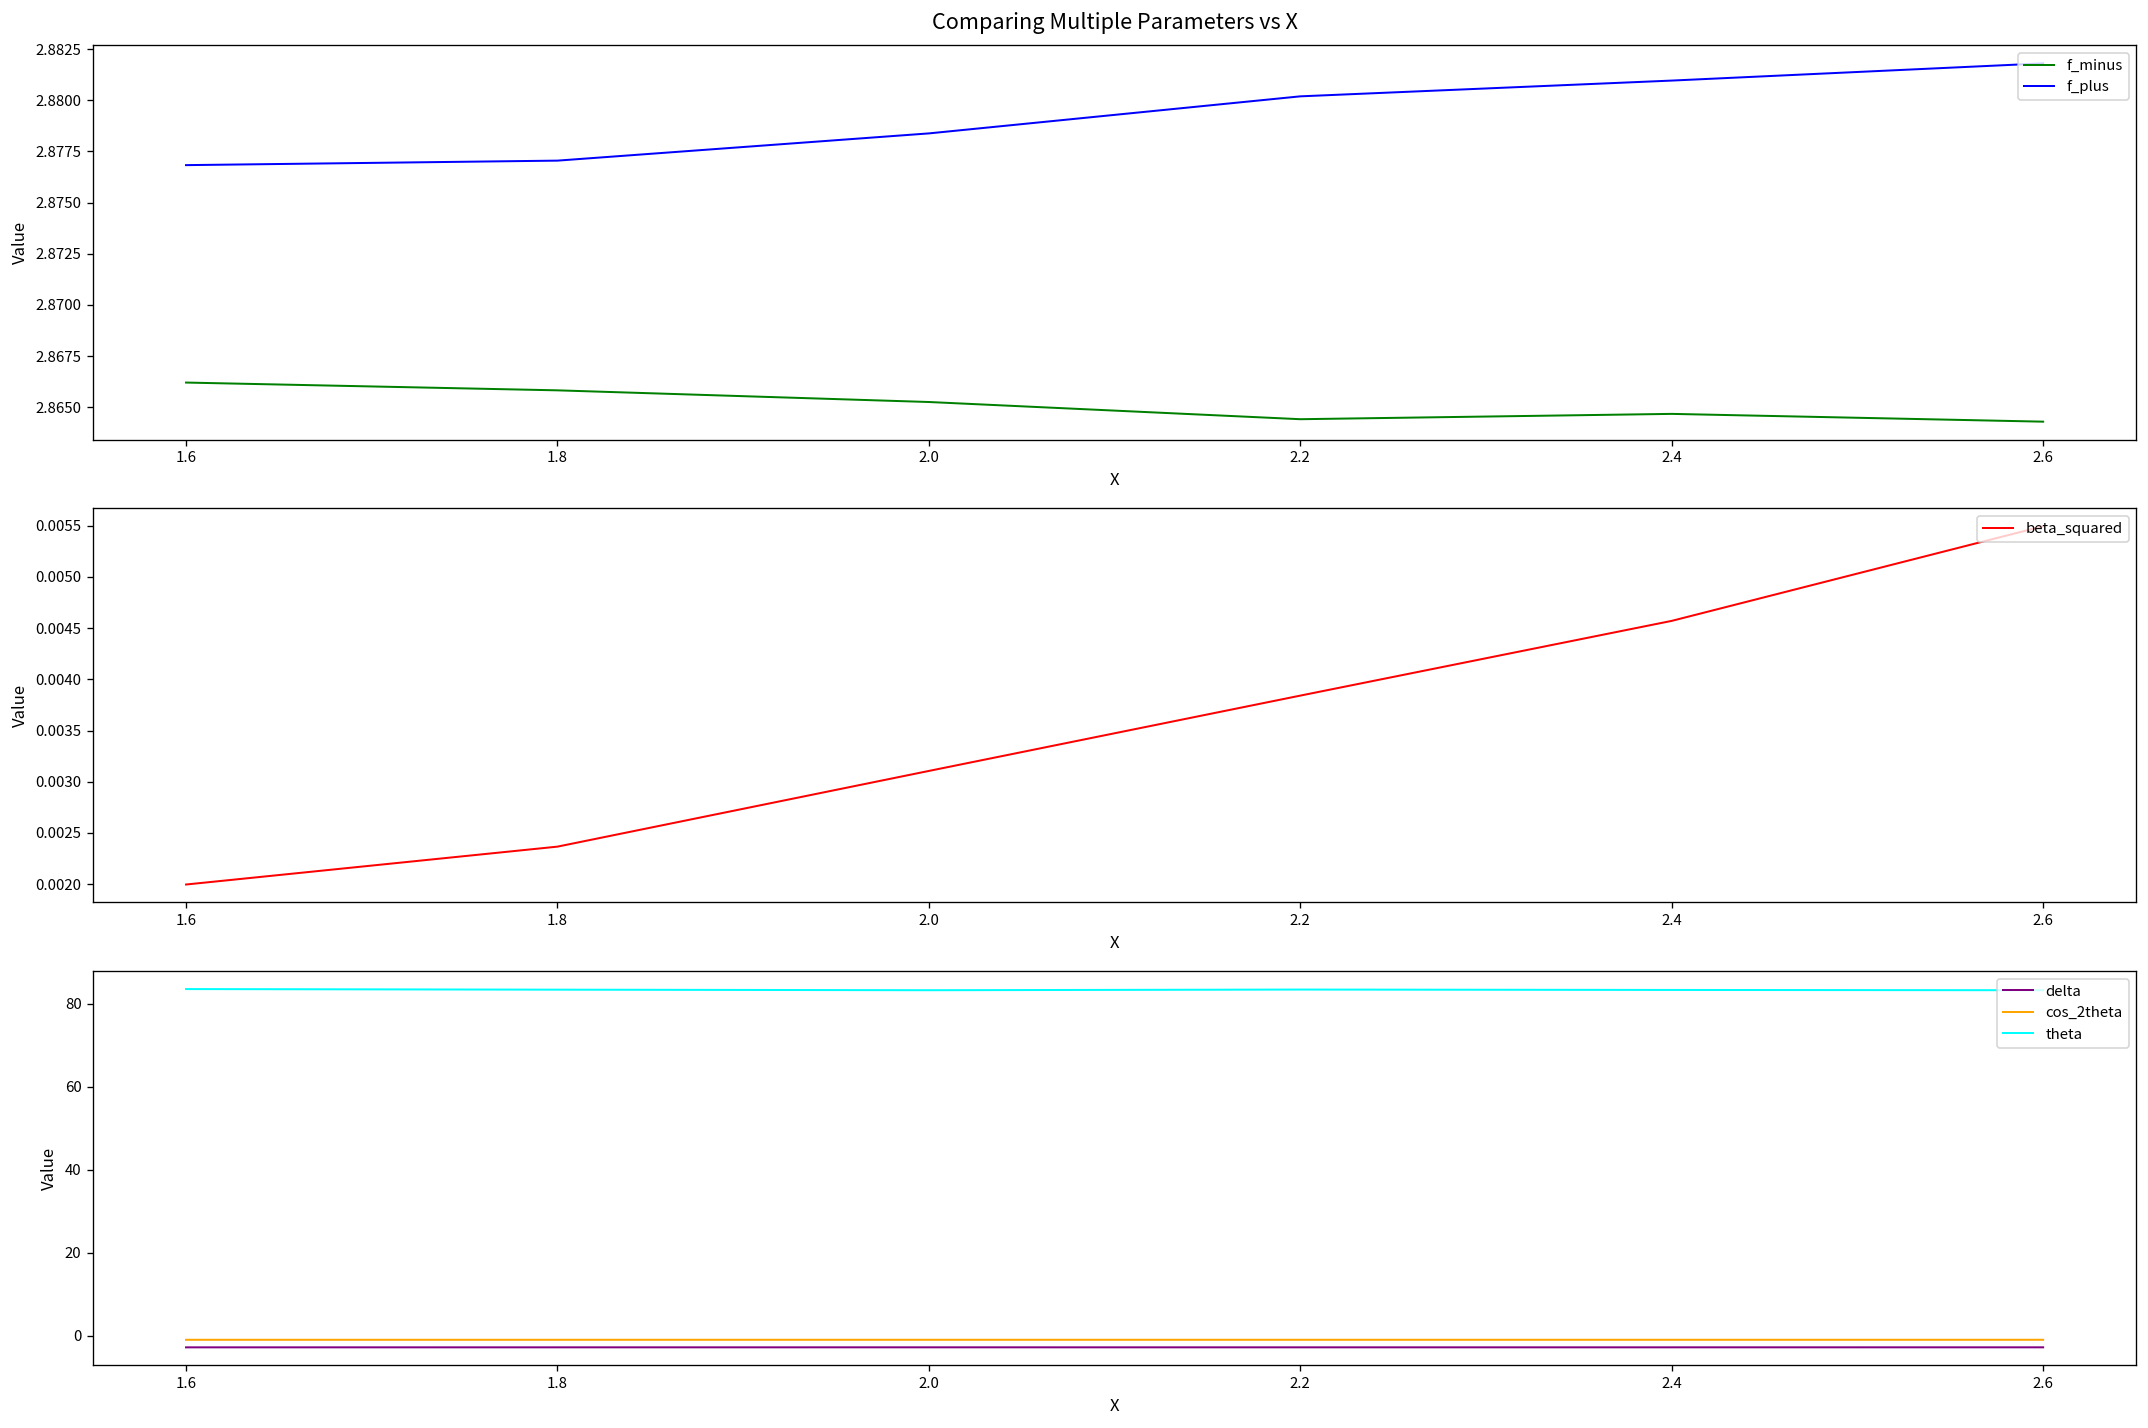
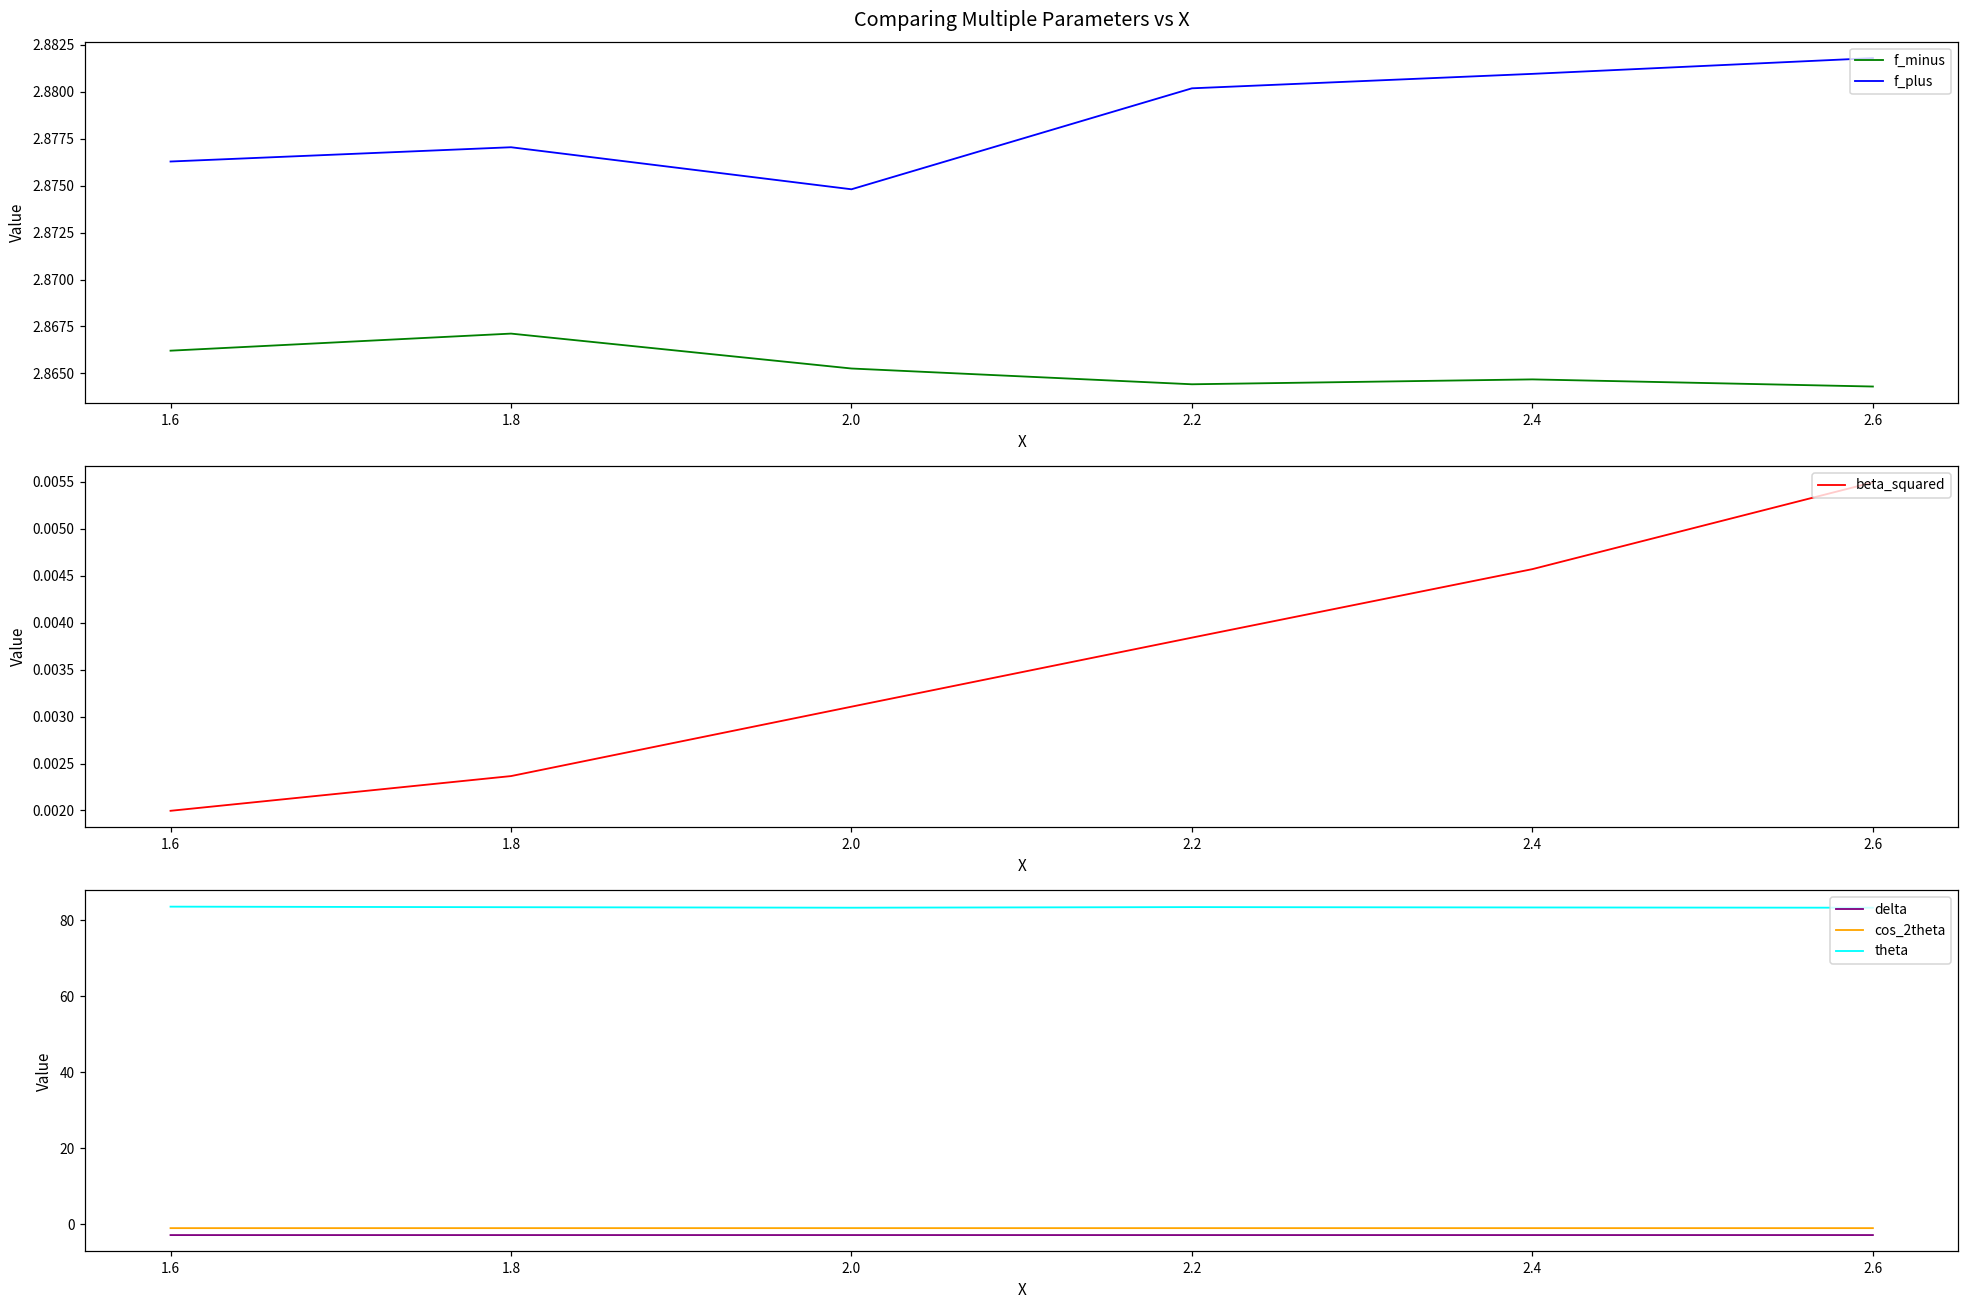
  {
    "Comparing Multiple Parameters vs X": {
      "f_minus": {
        "1.6": 2.8662,
-       "1.8": 2.8658,
+       "1.8": 2.8671,
        "2.0": 2.8653,
        "2.2": 2.8644,
        "2.4": 2.8647,
        "2.6": 2.8643
      },
      "f_plus": {
-       "1.6": 2.8768,
+       "1.6": 2.8763,
        "1.8": 2.8771,
-       "2.0": 2.8784,
+       "2.0": 2.8748,
        "2.2": 2.8802,
        "2.4": 2.8810
      }
    }
  }
